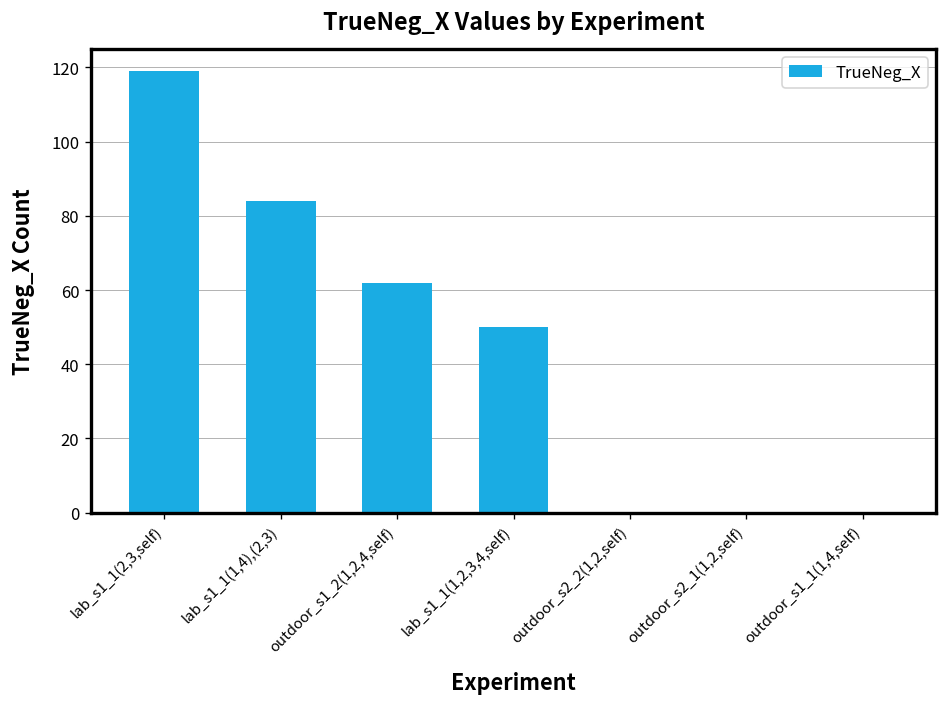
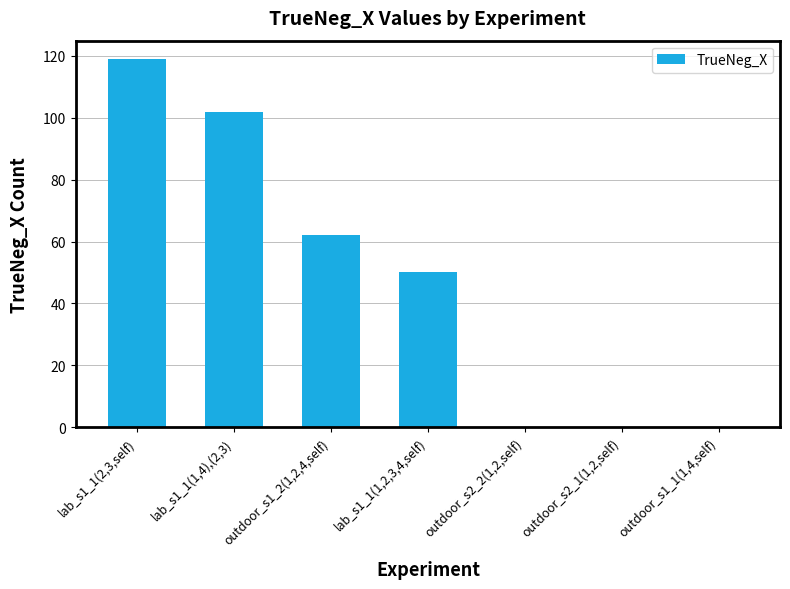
  {
    "lab_s1_1(2,3,self)": 119,
-   "lab_s1_1(1,4),(2,3)": 84,
+   "lab_s1_1(1,4),(2,3)": 102,
    "outdoor_s1_2(1,2,4,self)": 62,
    "lab_s1_1(1,2,3,4,self)": 50,
    "outdoor_s2_2(1,2,self)": 0,
    "outdoor_s2_1(1,2,self)": 0,
    "outdoor_s1_1(1,4,self)": 0
  }
